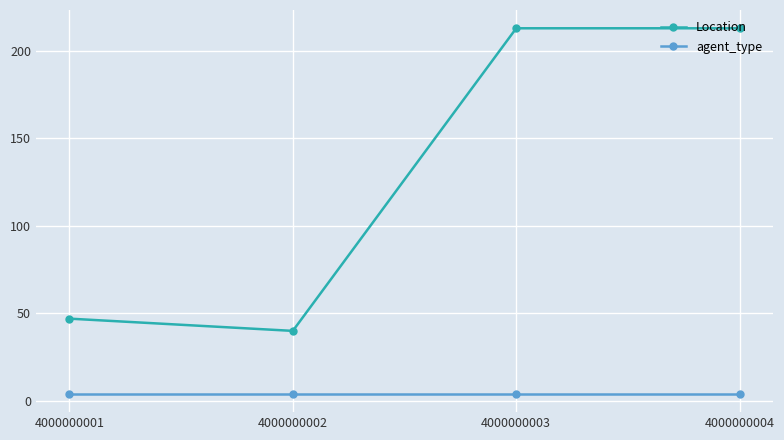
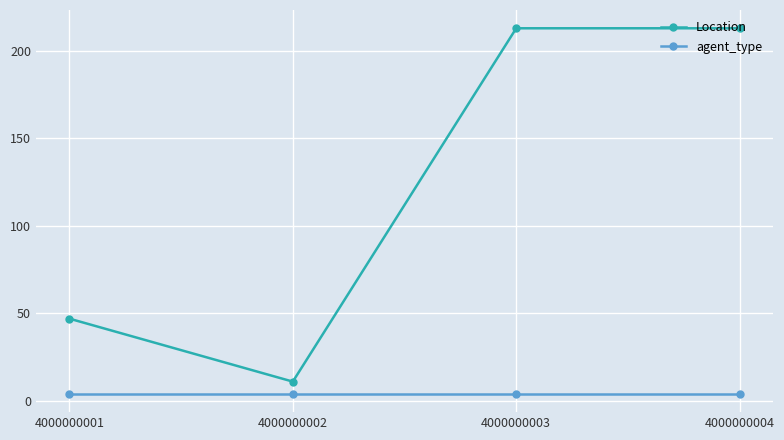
  {
    "Location": {
      "4000000001": 47,
-     "4000000002": 40,
+     "4000000002": 11,
      "4000000003": 213,
      "4000000004": 213
    },
    "agent_type": {
      "4000000001": 4,
      "4000000002": 4,
      "4000000003": 4,
      "4000000004": 4
    }
  }
